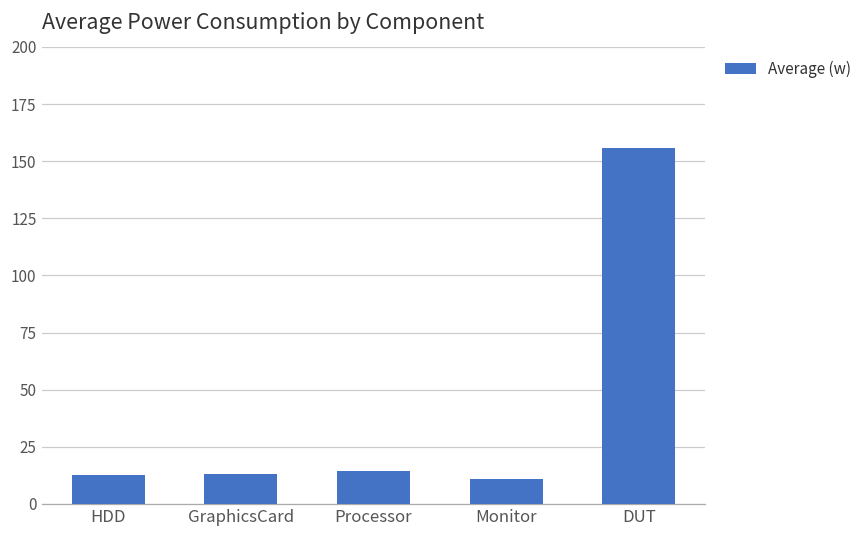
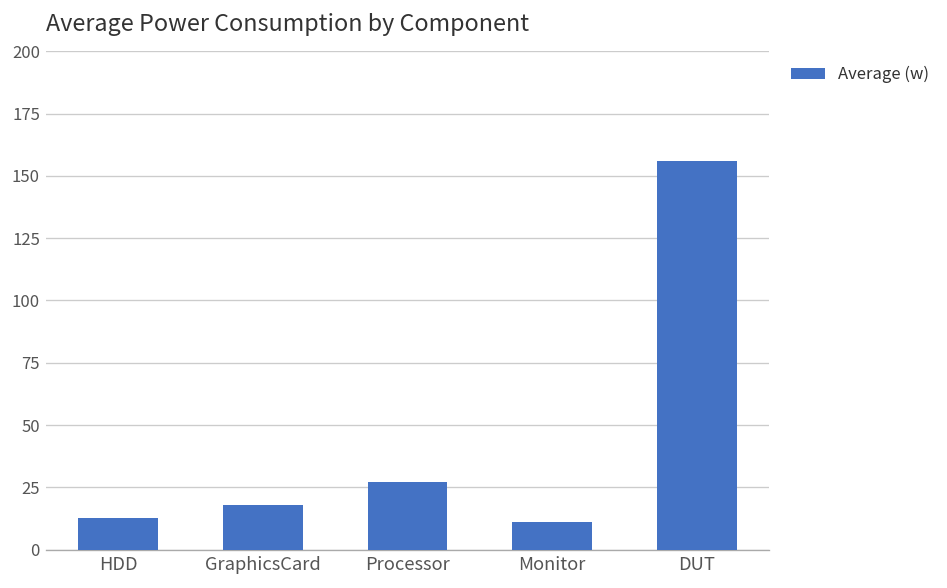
  {
    "HDD": 13,
-   "GraphicsCard": 13,
-   "Processor": 14,
+   "GraphicsCard": 18,
+   "Processor": 27,
    "Monitor": 11,
    "DUT": 156
  }
